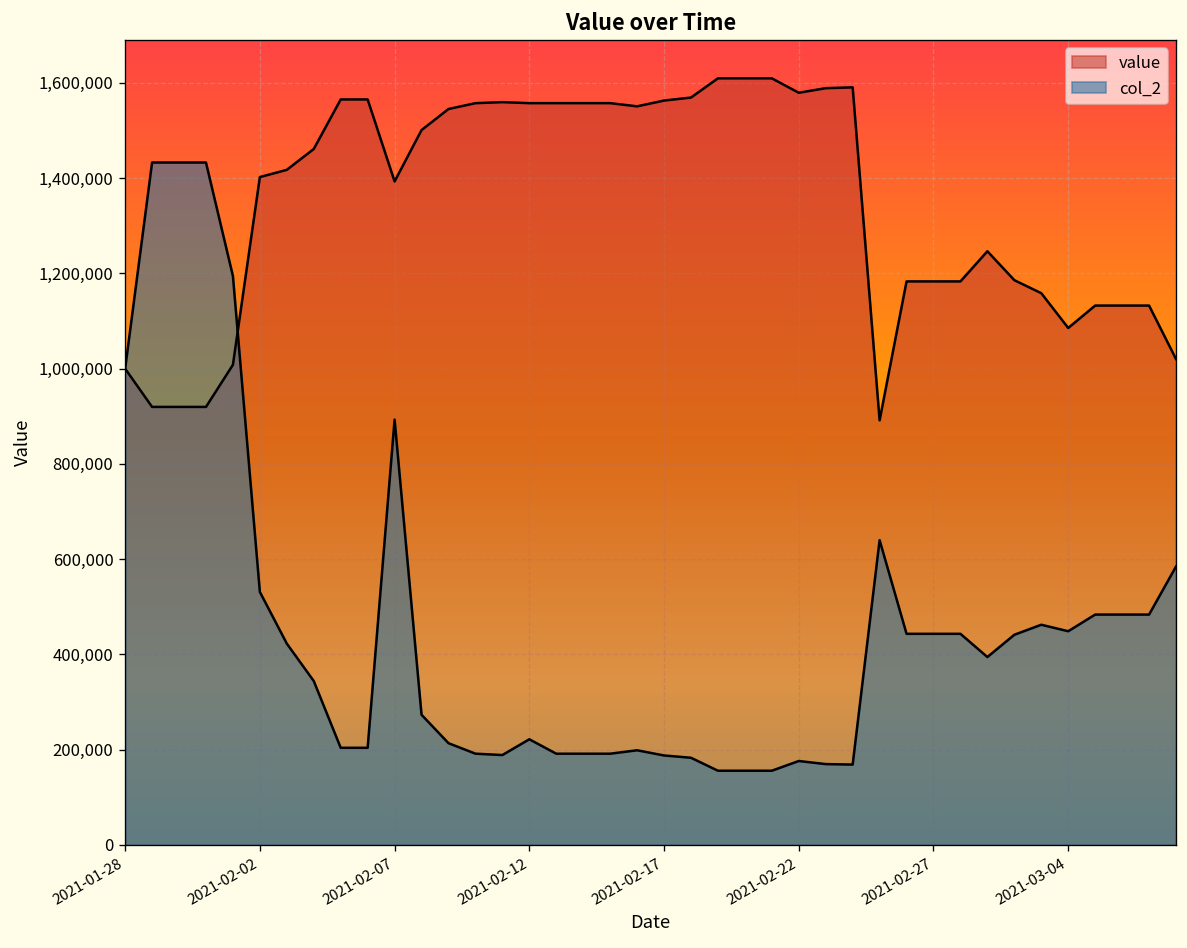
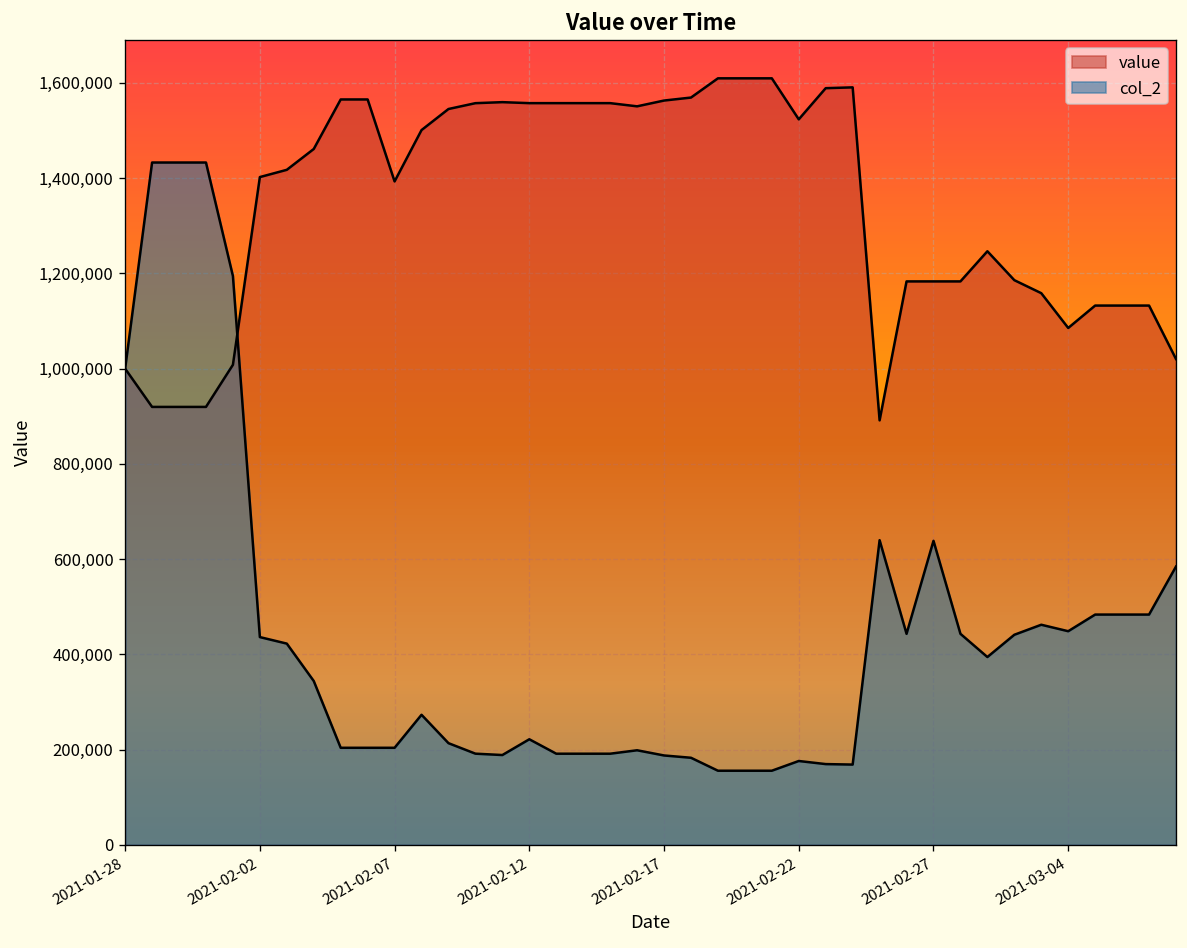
  {
    "value": {
      "2021-02-02": "1,400,000",
      "2021-02-07": "1,390,000",
      "2021-02-12": "1,560,000",
      "2021-02-17": "1,560,000",
-     "2021-02-22": "1,580,000",
+     "2021-02-22": "1,520,000",
      "2021-02-27": "1,180,000",
      "2021-03-04": "1,090,000"
    },
    "col_2": {
-     "2021-02-02": "530,000",
-     "2021-02-07": "890,000",
+     "2021-02-02": "440,000",
+     "2021-02-07": "200,000",
      "2021-02-12": "220,000",
      "2021-02-17": "190,000",
      "2021-02-22": "180,000",
-     "2021-02-27": "440,000",
+     "2021-02-27": "640,000",
      "2021-03-04": "450,000"
    }
  }
